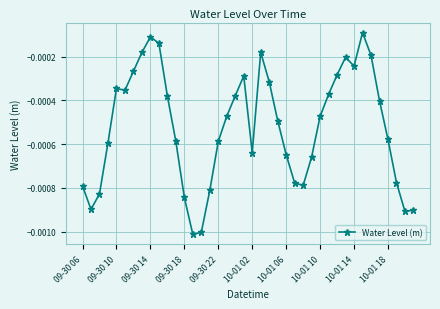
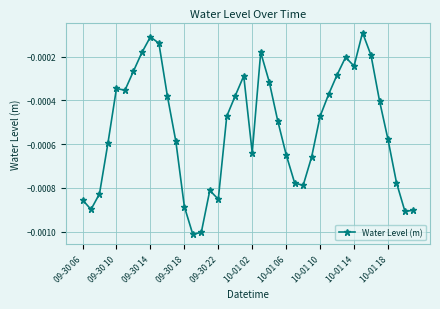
  {
-   "09-30 06": -0.00079,
+   "09-30 06": -0.00085,
    "09-30 10": -0.00034,
    "09-30 14": -0.00011,
-   "09-30 18": -0.00084,
-   "09-30 22": -0.00059,
+   "09-30 18": -0.00089,
+   "09-30 22": -0.00085,
    "10-01 02": -0.00064,
    "10-01 06": -0.00065,
    "10-01 10": -0.00047,
    "10-01 14": -0.00024,
    "10-01 18": -0.00058
  }
